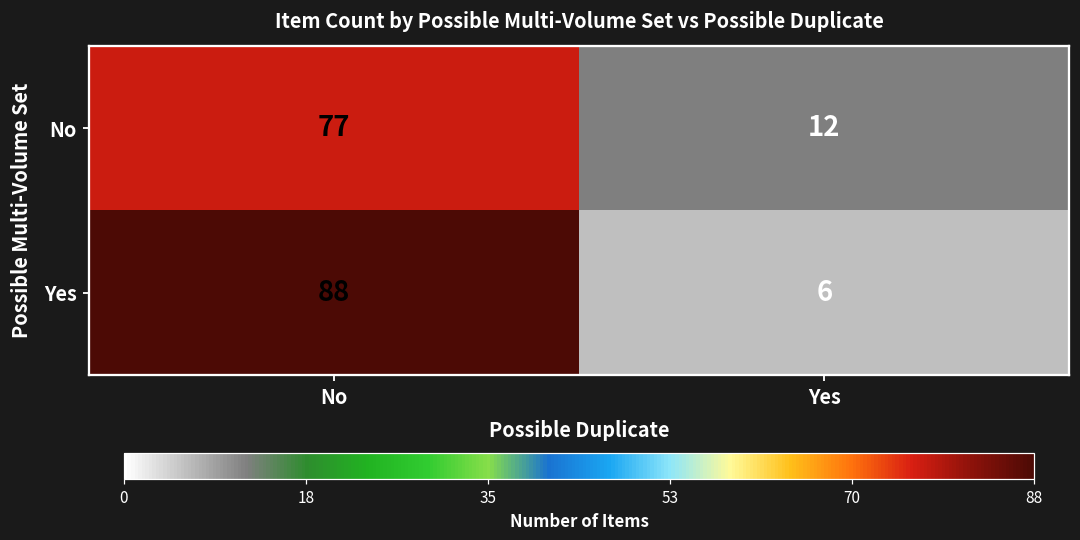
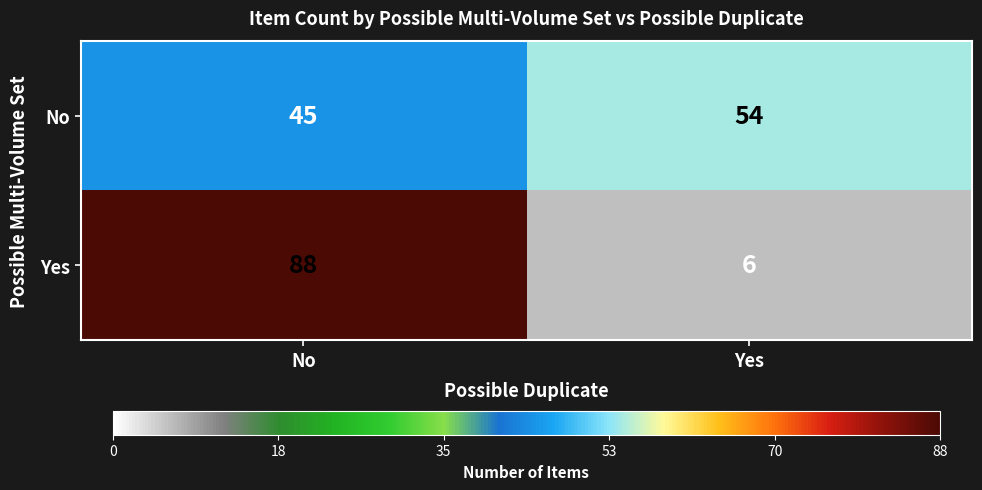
  {
    "No": {
-     "No": 77,
-     "Yes": 12
+     "No": 45,
+     "Yes": 54
    },
    "Yes": {
      "No": 88,
      "Yes": 6
    }
  }
